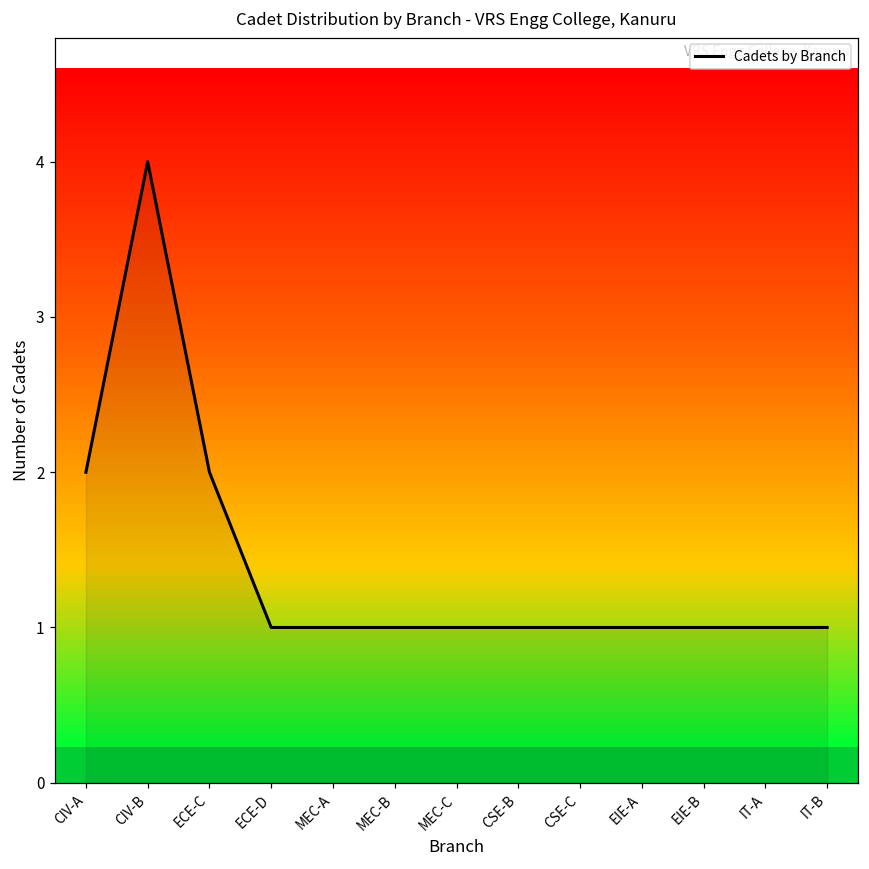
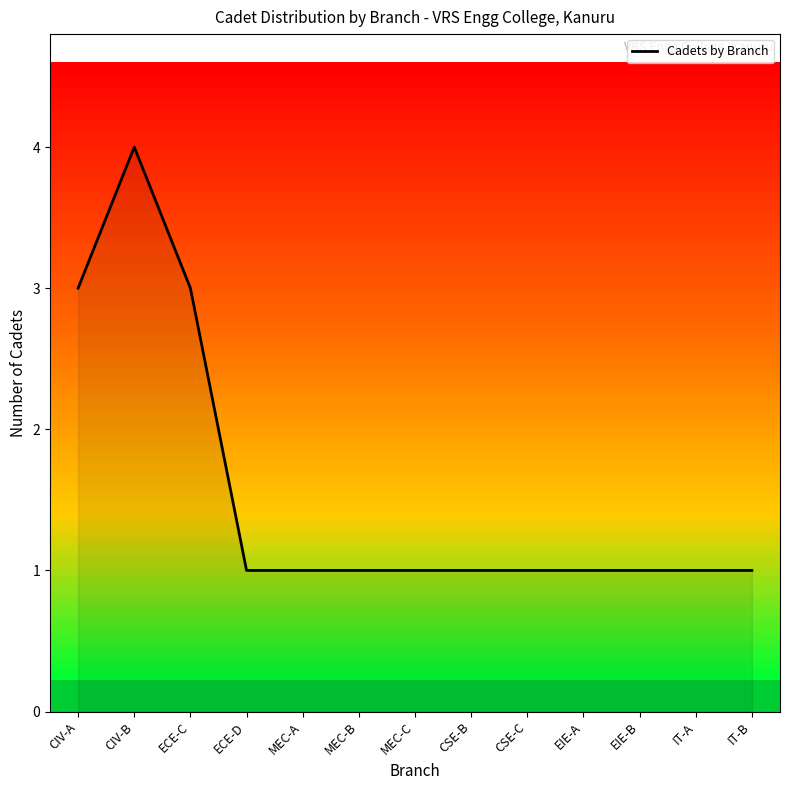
  {
-   "CIV-A": 2,
+   "CIV-A": 3,
    "CIV-B": 4,
-   "ECE-C": 2,
+   "ECE-C": 3,
    "ECE-D": 1,
    "MEC-A": 1,
    "MEC-B": 1,
    "MEC-C": 1,
    "CSE-B": 1,
    "CSE-C": 1,
    "EIE-A": 1,
    "EIE-B": 1,
    "IT-A": 1,
    "IT-B": 1
  }
